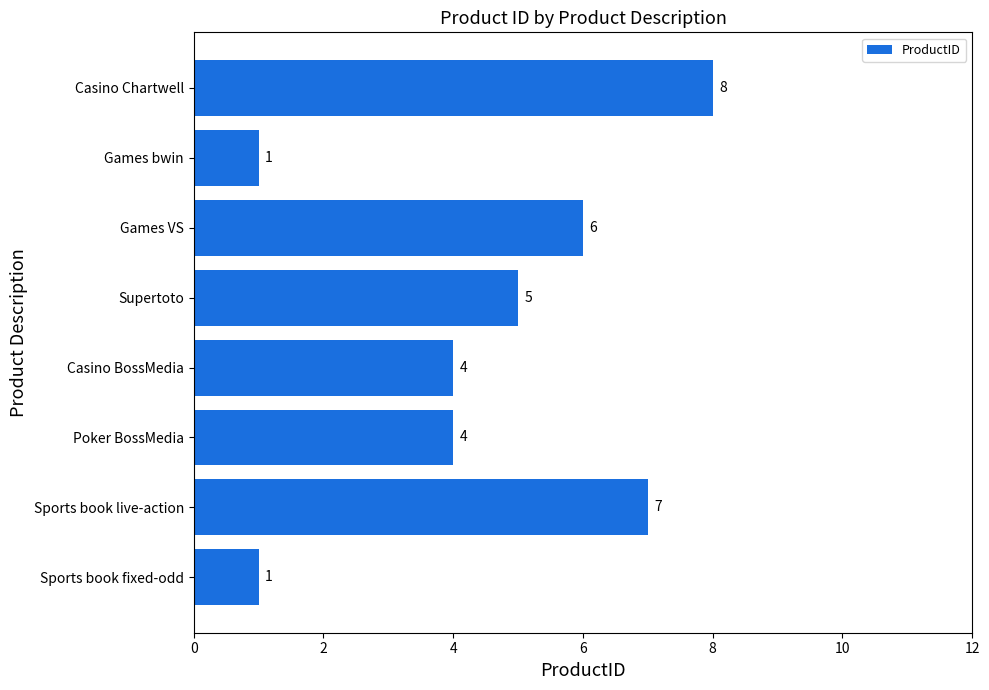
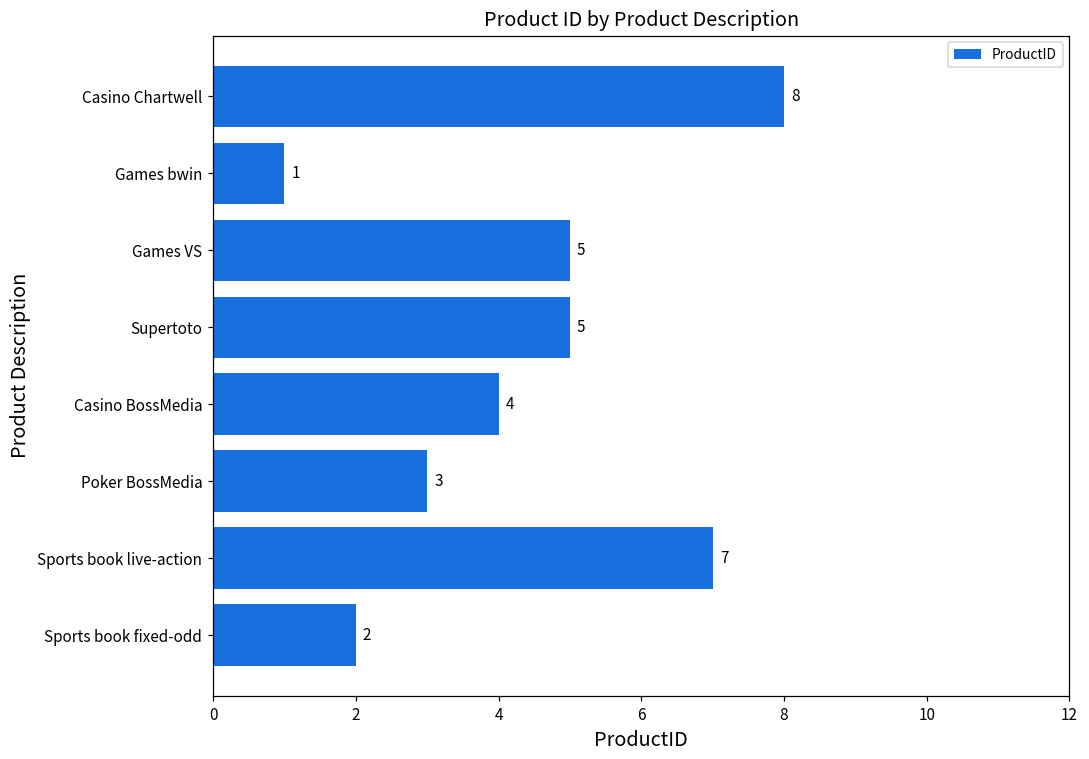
  {
    "Casino Chartwell": 8,
    "Games bwin": 1,
-   "Games VS": 6,
+   "Games VS": 5,
    "Supertoto": 5,
    "Casino BossMedia": 4,
-   "Poker BossMedia": 4,
+   "Poker BossMedia": 3,
    "Sports book live-action": 7,
-   "Sports book fixed-odd": 1
+   "Sports book fixed-odd": 2
  }
